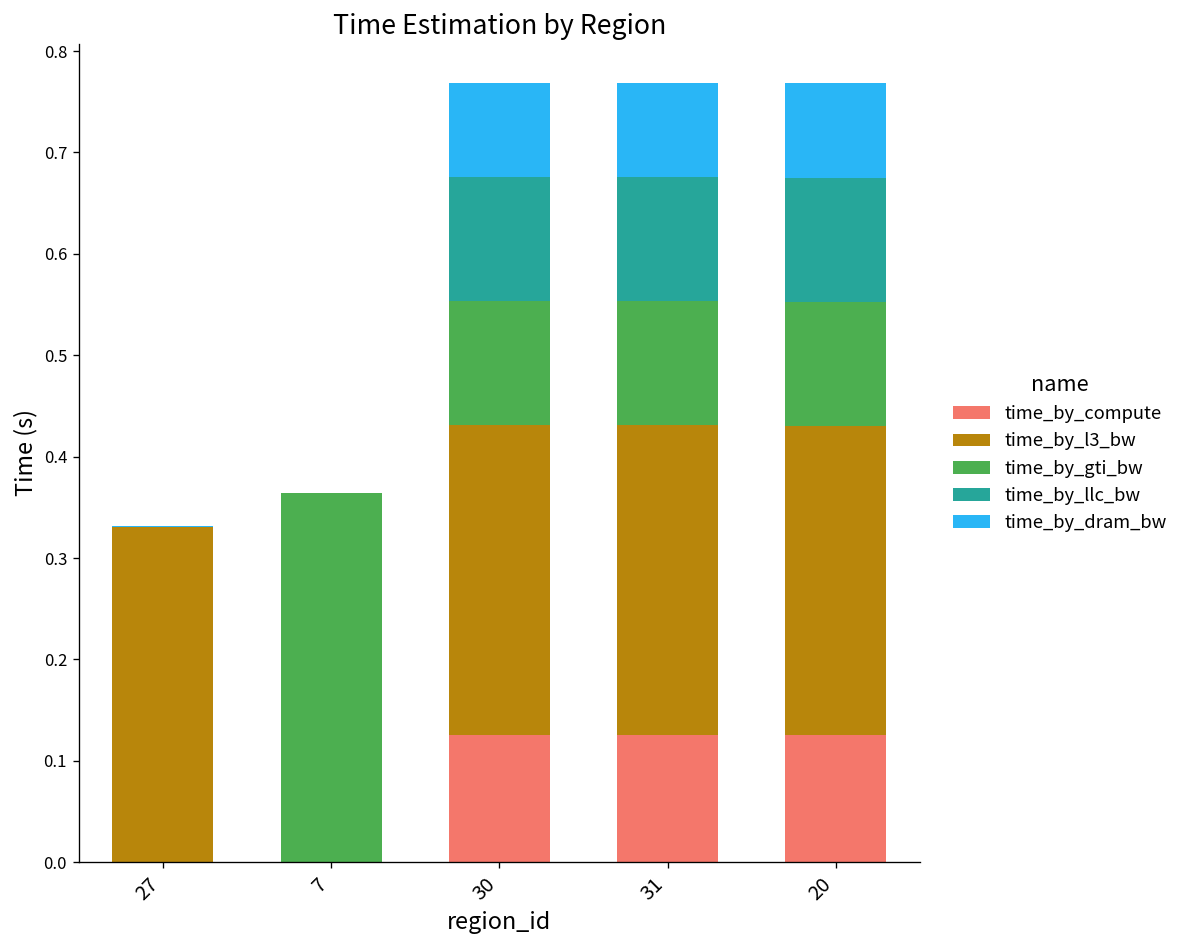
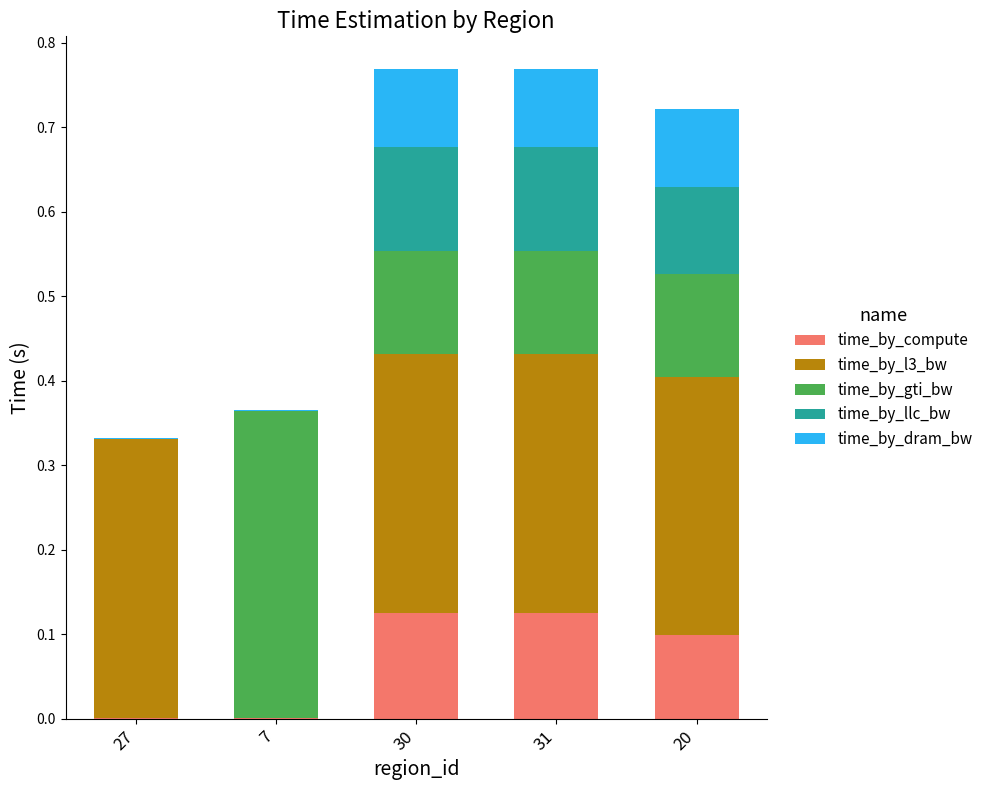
  {
    "time_by_compute": {
      "30": 0.13,
      "31": 0.13,
-     "20": 0.13
+     "20": 0.10
    },
    "time_by_l3_bw": {
      "27": 0.33,
      "30": 0.31,
      "31": 0.31,
      "20": 0.31
    },
    "time_by_gti_bw": {
      "7": 0.36,
      "30": 0.12,
      "31": 0.12,
      "20": 0.12
    },
    "time_by_llc_bw": {
      "30": 0.12,
      "31": 0.12,
-     "20": 0.12
+     "20": 0.10
    },
    "time_by_dram_bw": {
      "30": 0.09,
      "31": 0.09,
      "20": 0.09
    }
  }
